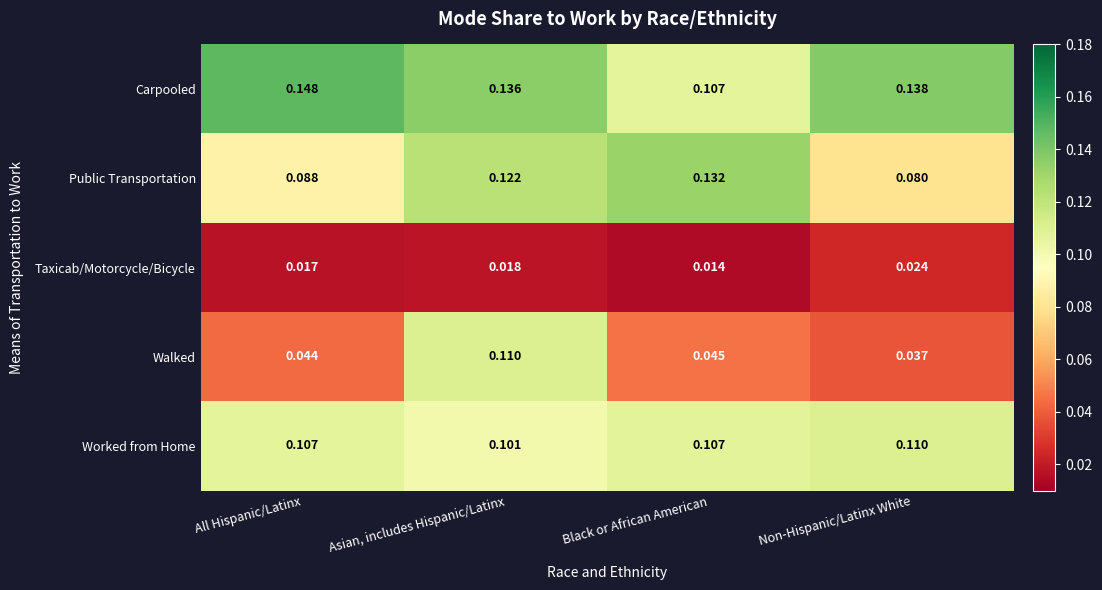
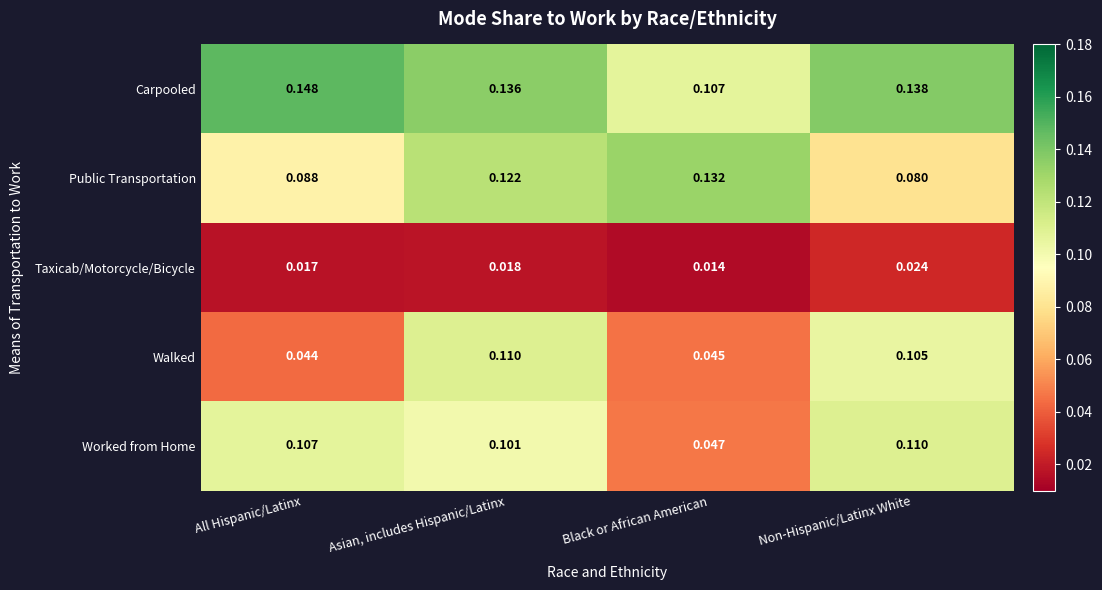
  {
    "Carpooled": {
      "All Hispanic/Latinx": 0.148,
      "Asian, includes Hispanic/Latinx": 0.136,
      "Black or African American": 0.107,
      "Non-Hispanic/Latinx White": 0.138
    },
    "Public Transportation": {
      "All Hispanic/Latinx": 0.088,
      "Asian, includes Hispanic/Latinx": 0.122,
      "Black or African American": 0.132,
      "Non-Hispanic/Latinx White": 0.080
    },
    "Taxicab/Motorcycle/Bicycle": {
      "All Hispanic/Latinx": 0.017,
      "Asian, includes Hispanic/Latinx": 0.018,
      "Black or African American": 0.014,
      "Non-Hispanic/Latinx White": 0.024
    },
    "Walked": {
      "All Hispanic/Latinx": 0.044,
      "Asian, includes Hispanic/Latinx": 0.110,
      "Black or African American": 0.045,
-     "Non-Hispanic/Latinx White": 0.037
+     "Non-Hispanic/Latinx White": 0.105
    },
    "Worked from Home": {
      "All Hispanic/Latinx": 0.107,
      "Asian, includes Hispanic/Latinx": 0.101,
-     "Black or African American": 0.107,
+     "Black or African American": 0.047,
      "Non-Hispanic/Latinx White": 0.110
    }
  }
